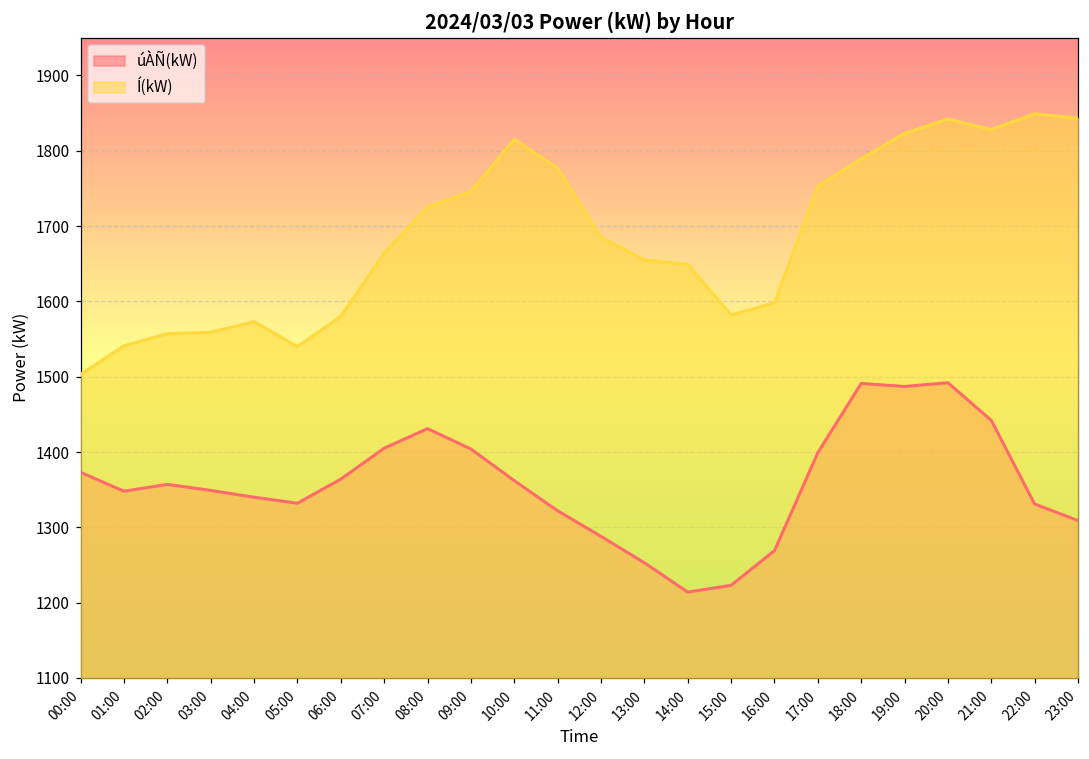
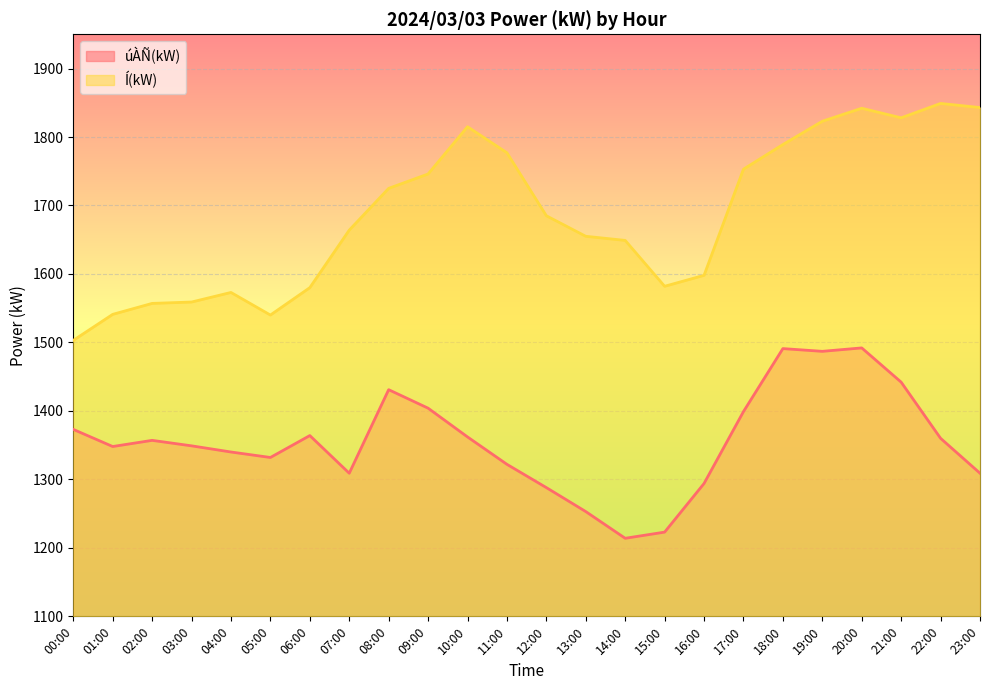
  {
    "úÀÑ(kW)": {
      "00:00": 1370,
      "01:00": 1350,
      "02:00": 1360,
      "03:00": 1350,
      "04:00": 1340,
      "05:00": 1330,
      "06:00": 1360,
-     "07:00": 1410,
+     "07:00": 1310,
      "08:00": 1430,
      "09:00": 1400,
      "10:00": 1360,
      "11:00": 1320,
      "12:00": 1290,
      "13:00": 1250,
      "14:00": 1210,
      "15:00": 1220,
-     "16:00": 1270,
+     "16:00": 1290,
      "17:00": 1400,
      "18:00": 1490,
      "19:00": 1490,
      "20:00": 1490,
      "21:00": 1440,
-     "22:00": 1330,
+     "22:00": 1360,
      "23:00": 1310
    },
    "Í(kW)": {
      "00:00": 1500,
      "01:00": 1540,
      "02:00": 1560,
      "03:00": 1560,
      "04:00": 1570,
      "05:00": 1540,
      "06:00": 1580,
      "07:00": 1660,
      "08:00": 1730,
      "09:00": 1750,
      "10:00": 1820,
      "11:00": 1780,
      "12:00": 1690,
      "13:00": 1660,
      "14:00": 1650,
      "15:00": 1580,
      "16:00": 1600,
      "17:00": 1750,
      "18:00": 1790,
      "19:00": 1820,
      "20:00": 1840,
      "21:00": 1830,
      "22:00": 1850,
      "23:00": 1840
    }
  }
